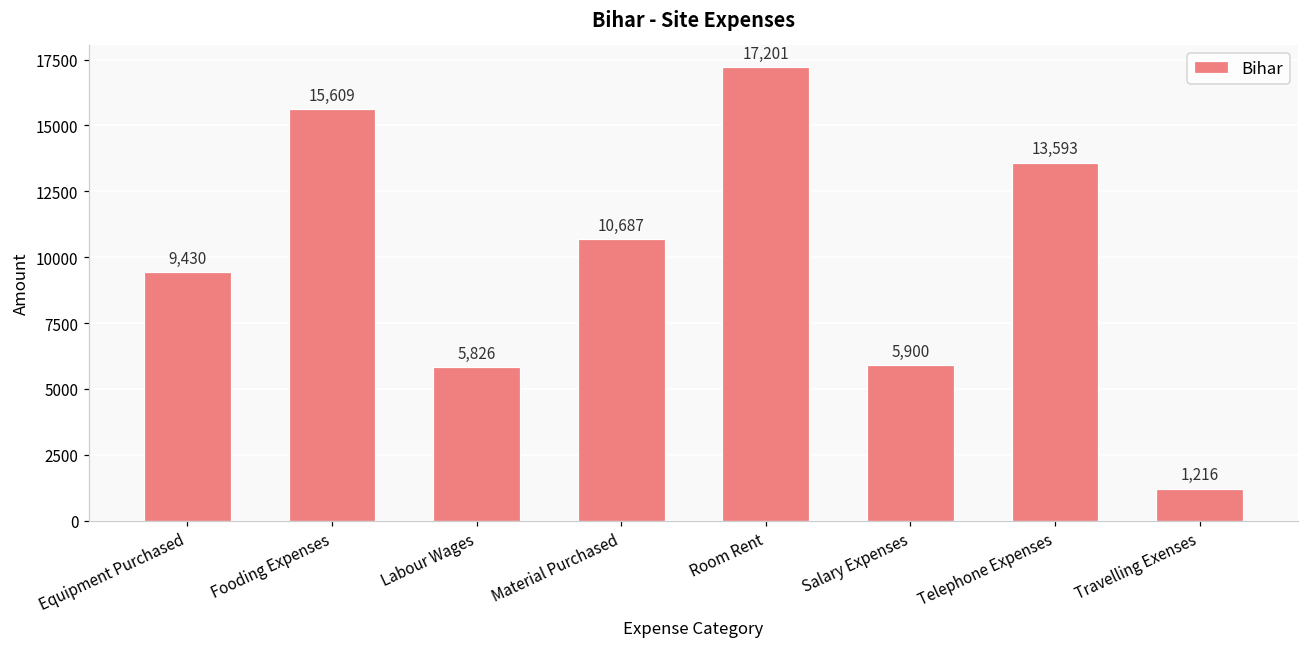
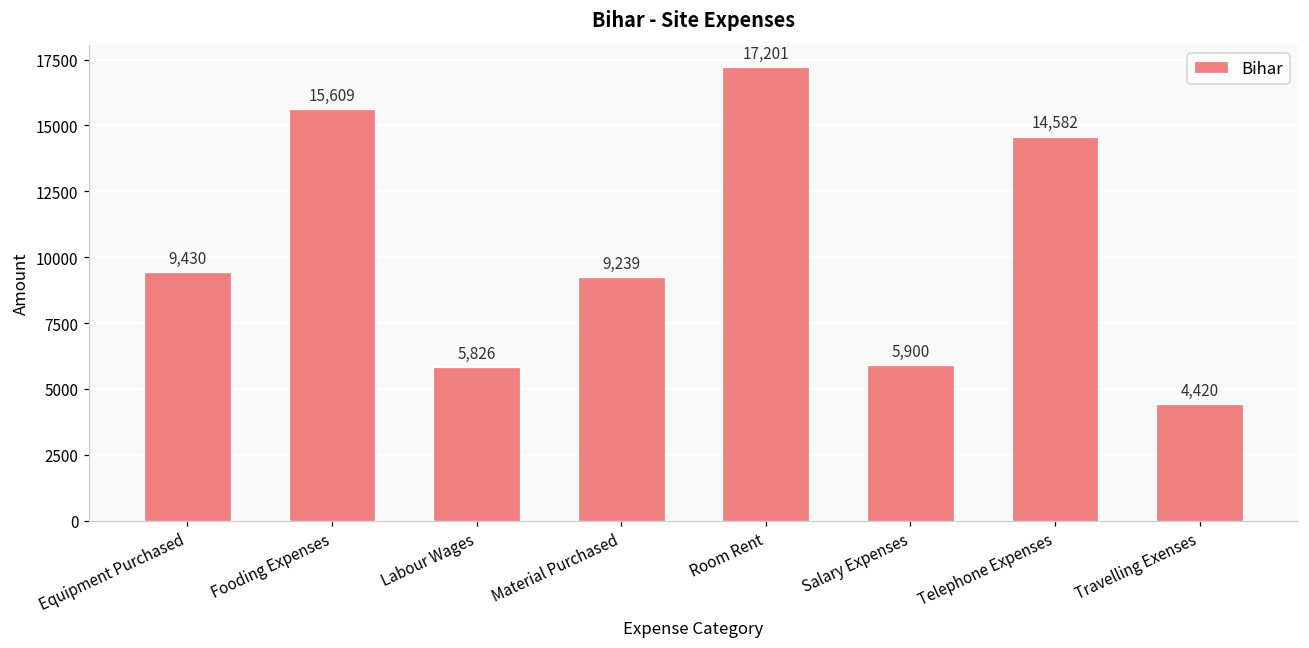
  {
    "Equipment Purchased": "9,430",
    "Fooding Expenses": "15,609",
    "Labour Wages": "5,826",
-   "Material Purchased": "10,687",
+   "Material Purchased": "9,239",
    "Room Rent": "17,201",
    "Salary Expenses": "5,900",
-   "Telephone Expenses": "13,593",
-   "Travelling Exenses": "1,216"
+   "Telephone Expenses": "14,582",
+   "Travelling Exenses": "4,420"
  }
